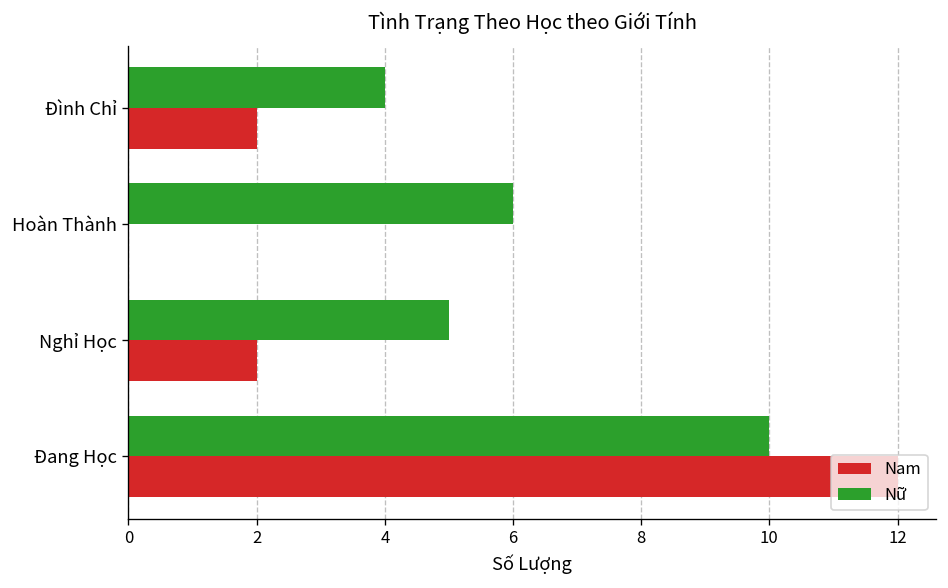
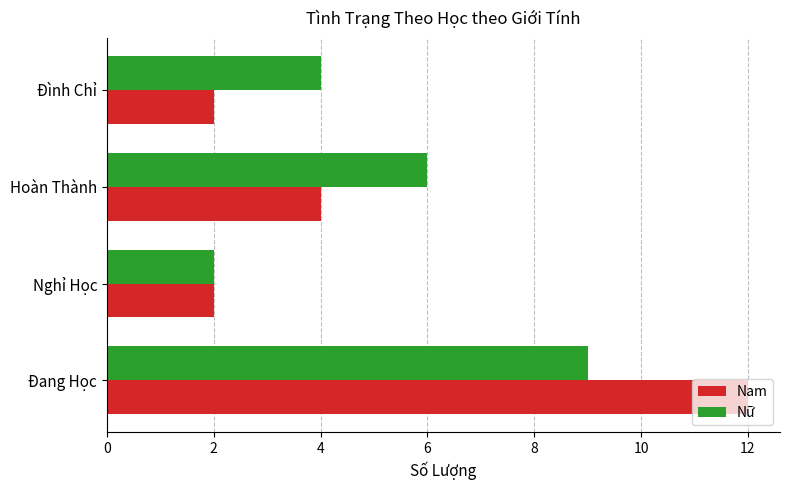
  {
    "Nam": {
      "Đình Chỉ": 2,
-     "Hoàn Thành": 0,
+     "Hoàn Thành": 4,
      "Nghỉ Học": 2
    },
    "Nữ": {
      "Đình Chỉ": 4,
      "Hoàn Thành": 6,
-     "Nghỉ Học": 5,
-     "Đang Học": 10
+     "Nghỉ Học": 2,
+     "Đang Học": 9
    }
  }
